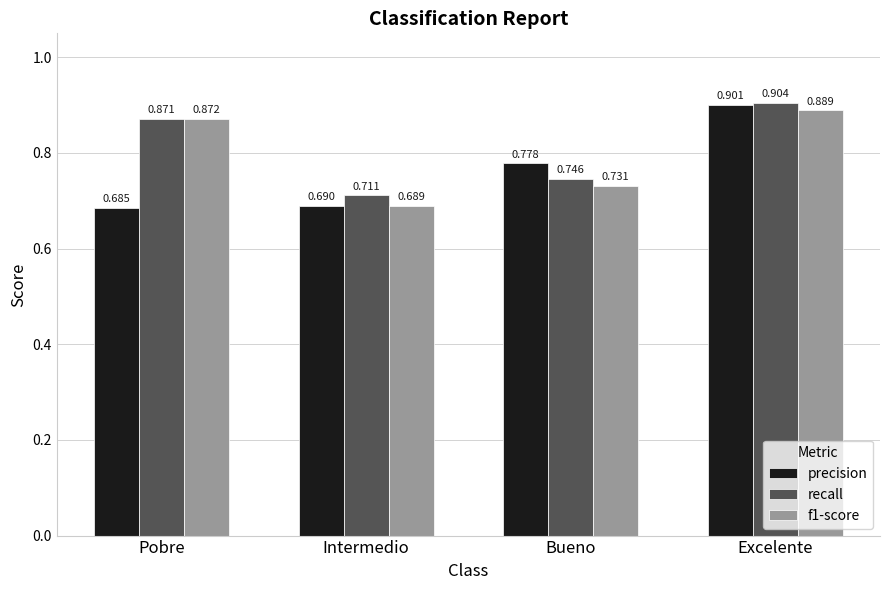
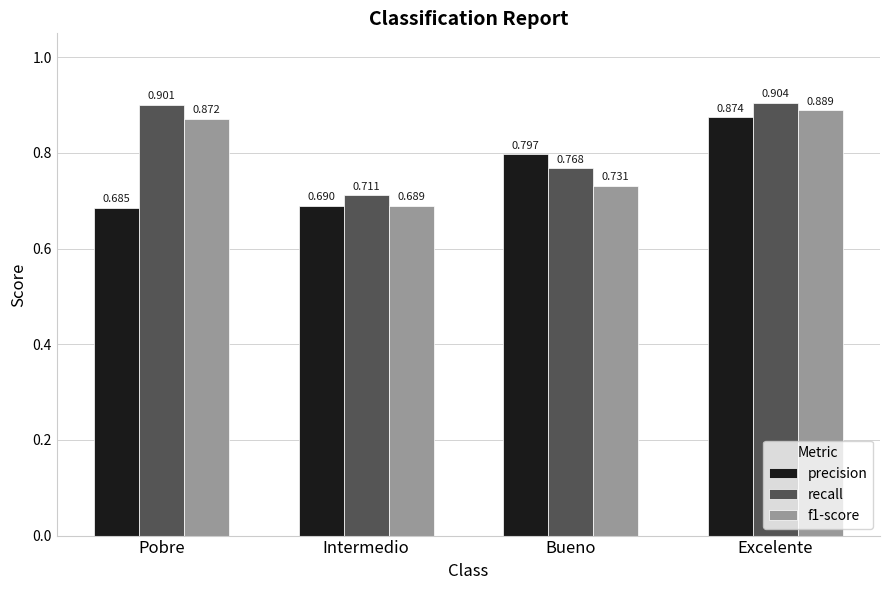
  {
    "precision": {
      "Pobre": 0.685,
      "Intermedio": 0.690,
-     "Bueno": 0.778,
-     "Excelente": 0.901
+     "Bueno": 0.797,
+     "Excelente": 0.874
    },
    "recall": {
-     "Pobre": 0.871,
+     "Pobre": 0.901,
      "Intermedio": 0.711,
-     "Bueno": 0.746,
+     "Bueno": 0.768,
      "Excelente": 0.904
    },
    "f1-score": {
      "Pobre": 0.872,
      "Intermedio": 0.689,
      "Bueno": 0.731,
      "Excelente": 0.889
    }
  }
